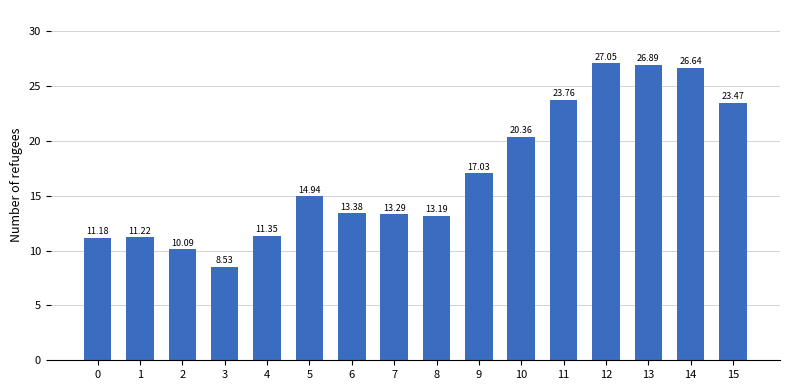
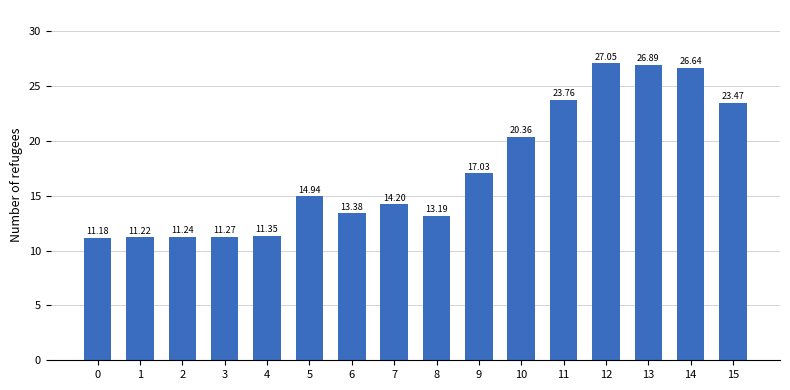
  {
    "0": 11.18,
    "1": 11.22,
-   "2": 10.09,
-   "3": 8.53,
+   "2": 11.24,
+   "3": 11.27,
    "4": 11.35,
    "5": 14.94,
    "6": 13.38,
-   "7": 13.29,
+   "7": 14.20,
    "8": 13.19,
    "9": 17.03,
    "10": 20.36,
    "11": 23.76,
    "12": 27.05,
    "13": 26.89,
    "14": 26.64,
    "15": 23.47
  }
